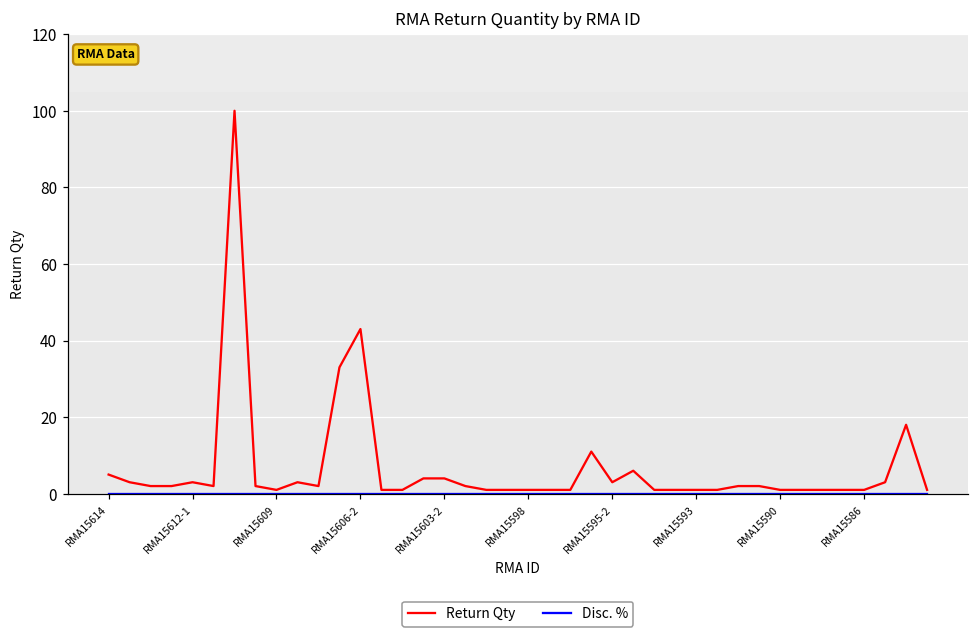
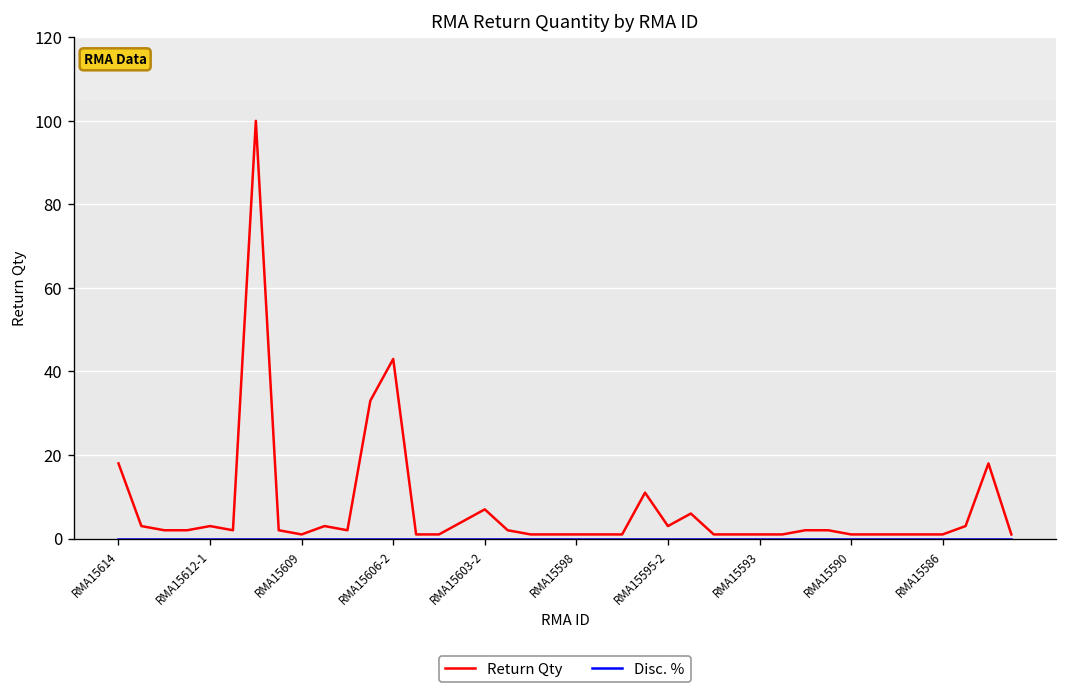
  {
    "Return Qty": {
-     "RMA15614": 5,
+     "RMA15614": 18,
      "RMA15612-1": 3,
      "RMA15609": 1,
      "RMA15606-2": 43,
-     "RMA15603-2": 4,
+     "RMA15603-2": 7,
      "RMA15598": 1,
      "RMA15595-2": 3,
      "RMA15593": 1,
      "RMA15590": 1,
      "RMA15586": 1
    },
    "Disc. %": {
      "RMA15614": 0,
      "RMA15612-1": 0,
      "RMA15609": 0,
      "RMA15606-2": 0,
      "RMA15603-2": 0,
      "RMA15598": 0,
      "RMA15595-2": 0,
      "RMA15593": 0,
      "RMA15590": 0,
      "RMA15586": 0
    }
  }
